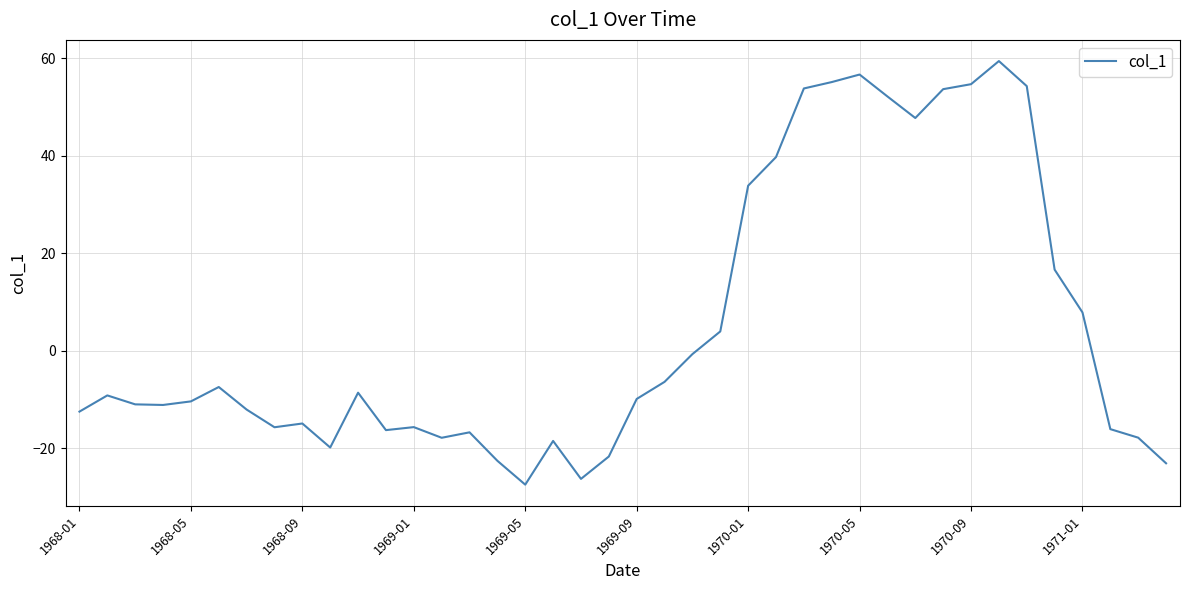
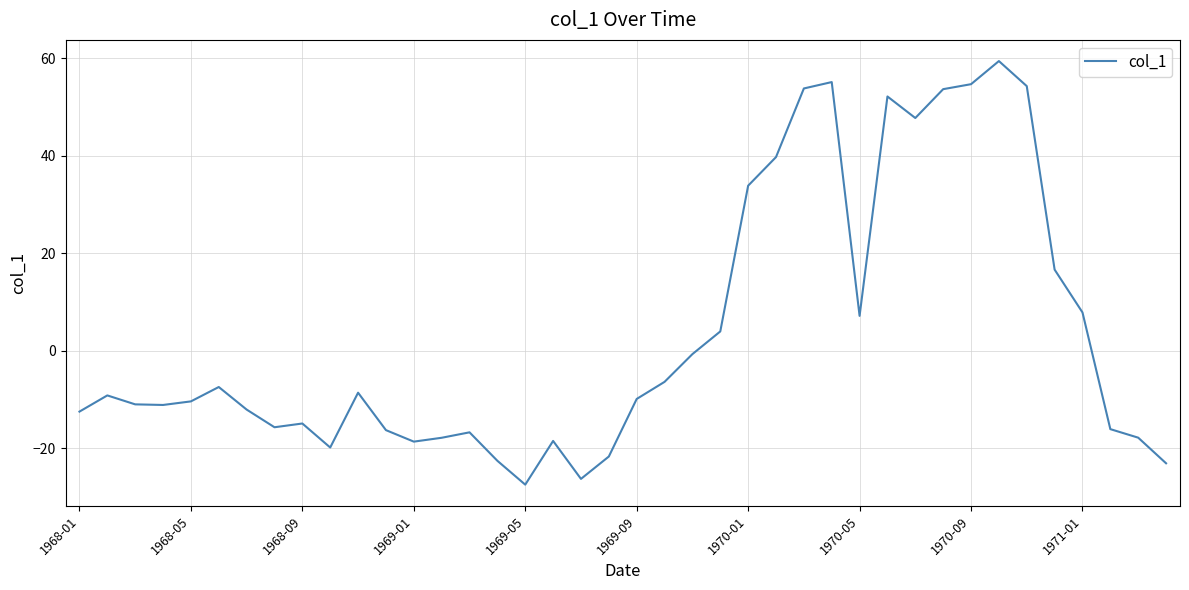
  {
    "1968-01": -12,
    "1968-05": -10,
    "1968-09": -15,
-   "1969-01": -16,
+   "1969-01": -19,
    "1969-05": -27,
    "1969-09": -10,
    "1970-01": 34,
-   "1970-05": 57,
+   "1970-05": 7,
    "1970-09": 55,
    "1971-01": 8
  }
